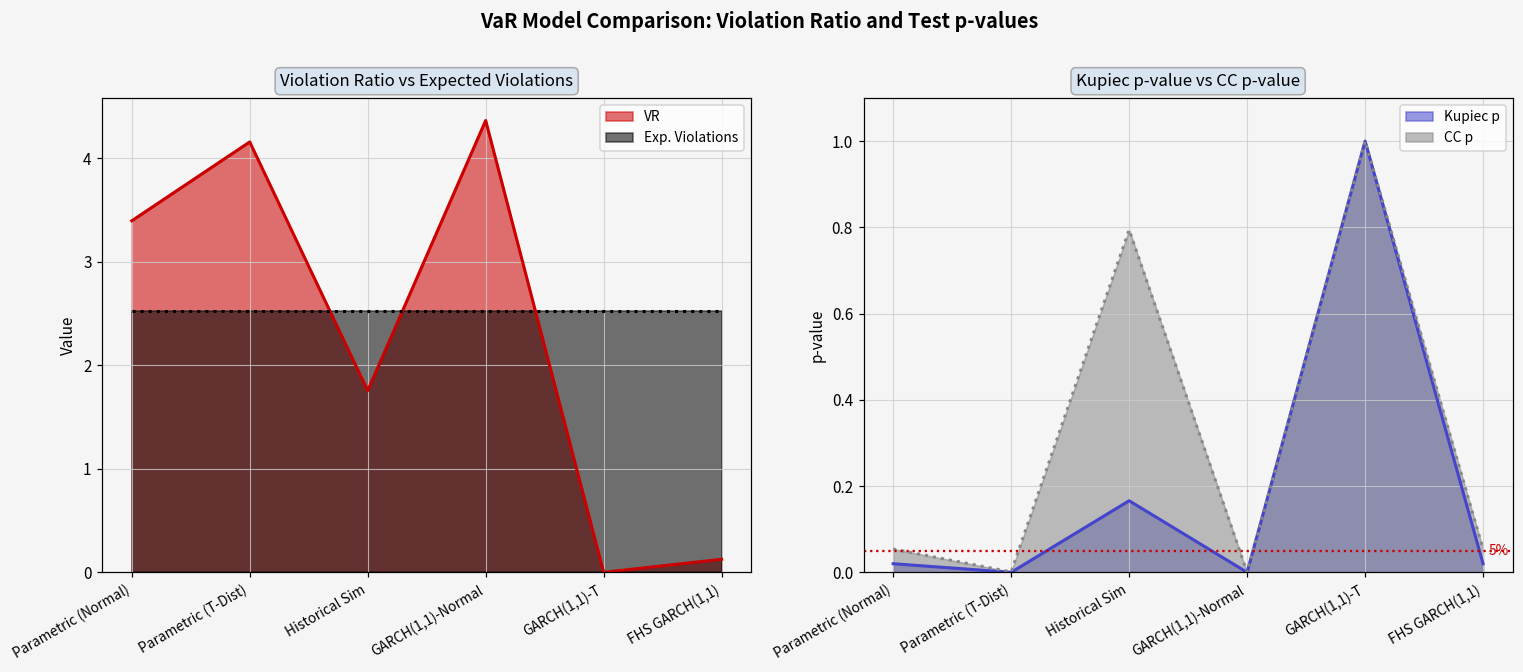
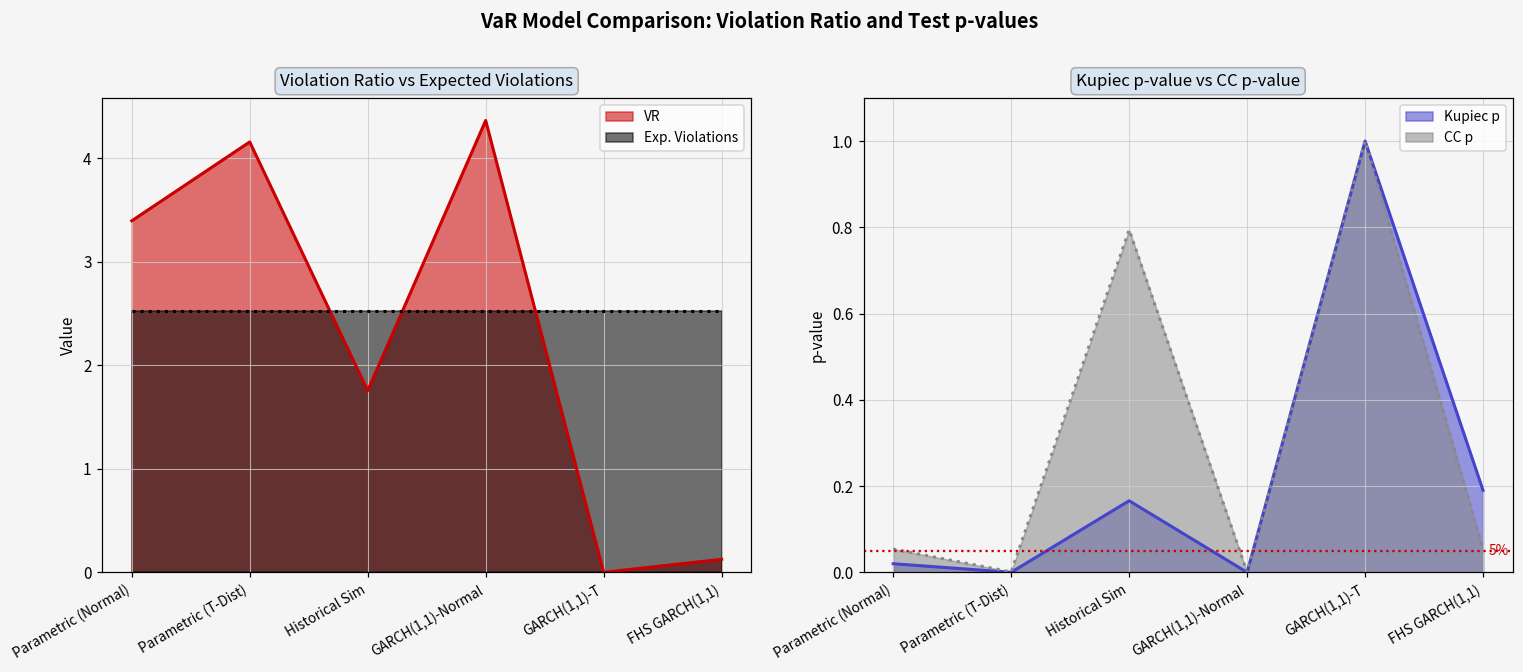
  {
    "Violation Ratio vs Expected Violations": {
      "VR": {
        "Parametric (Normal)": "3.4",
        "Parametric (T-Dist)": "4.2",
        "Historical Sim": "1.8",
        "GARCH(1,1)-Normal": "4.4",
        "GARCH(1,1)-T": "0.0",
        "FHS GARCH(1,1)": "0.1"
      },
      "Exp. Violations": {
        "Parametric (Normal)": "2.5",
        "Parametric (T-Dist)": "2.5",
        "Historical Sim": "2.5",
        "GARCH(1,1)-Normal": "2.5",
        "GARCH(1,1)-T": "2.5",
        "FHS GARCH(1,1)": "2.5"
      }
    },
    "Kupiec p-value vs CC p-value": {
      "Kupiec p": {
        "Parametric (Normal)": "0.02",
        "Historical Sim": "0.17",
-       "FHS GARCH(1,1)": "0.02"
+       "FHS GARCH(1,1)": "0.19"
      },
      "CC p": {
        "FHS GARCH(1,1)": "5%"
      }
    }
  }
